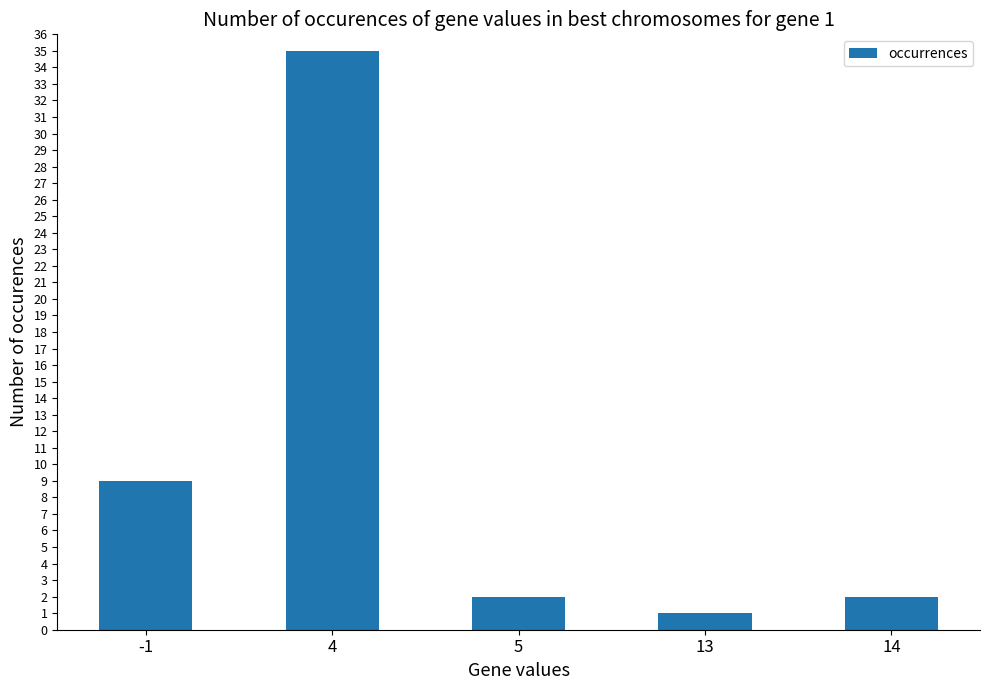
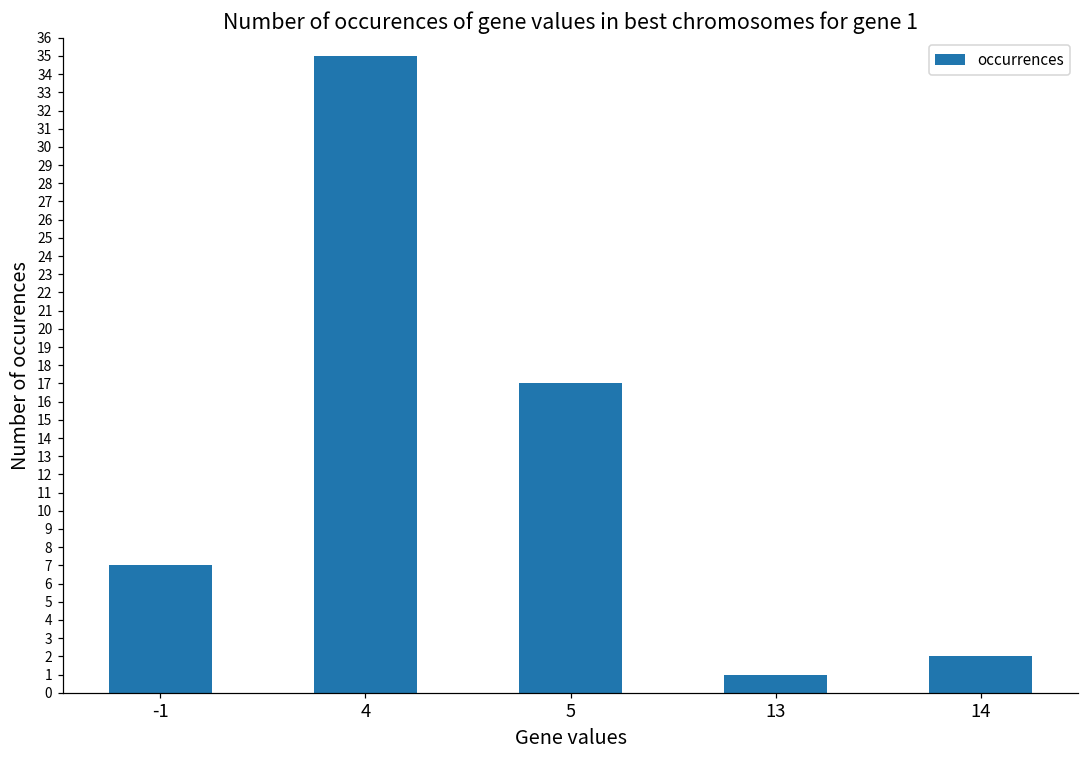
  {
-   "-1": 9,
+   "-1": 7,
    "4": 35,
-   "5": 2,
+   "5": 17,
    "13": 1,
    "14": 2
  }
